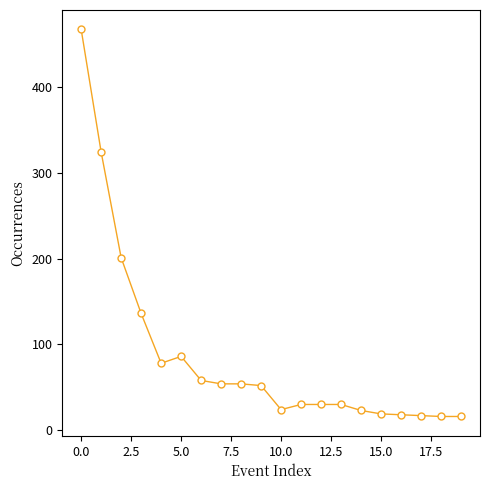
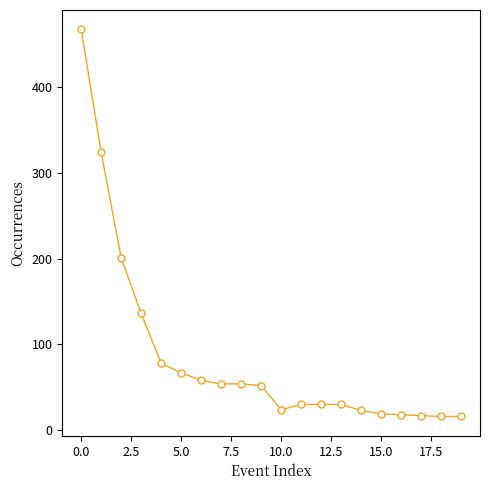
  {
    "0.0": 470,
-   "5.0": 90,
+   "5.0": 70,
    "10.0": 20,
    "15.0": 20
  }
